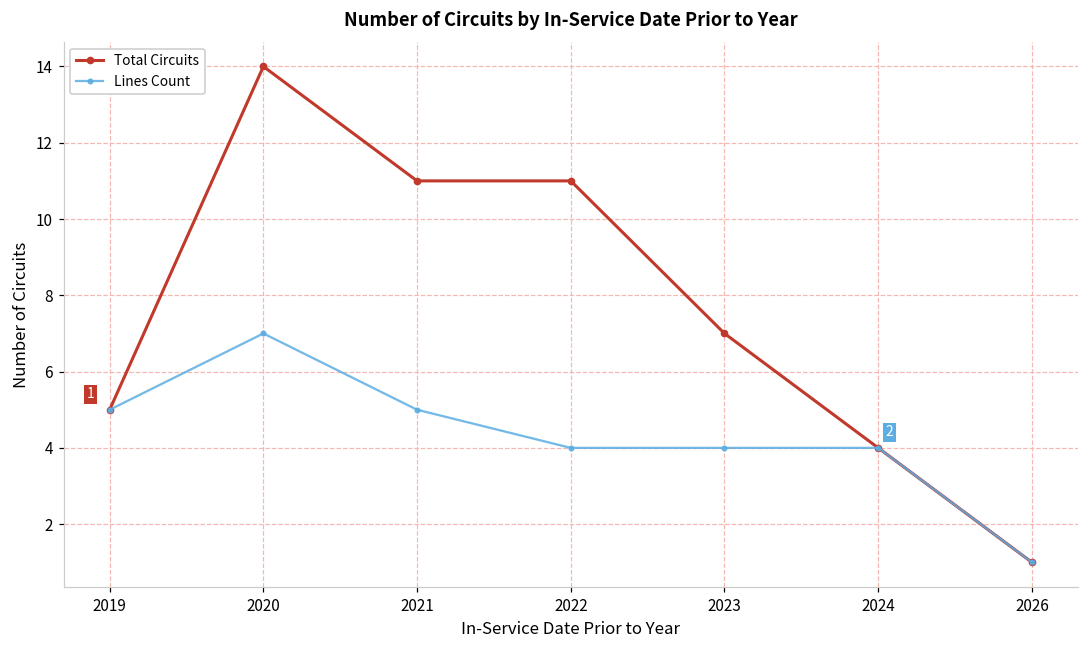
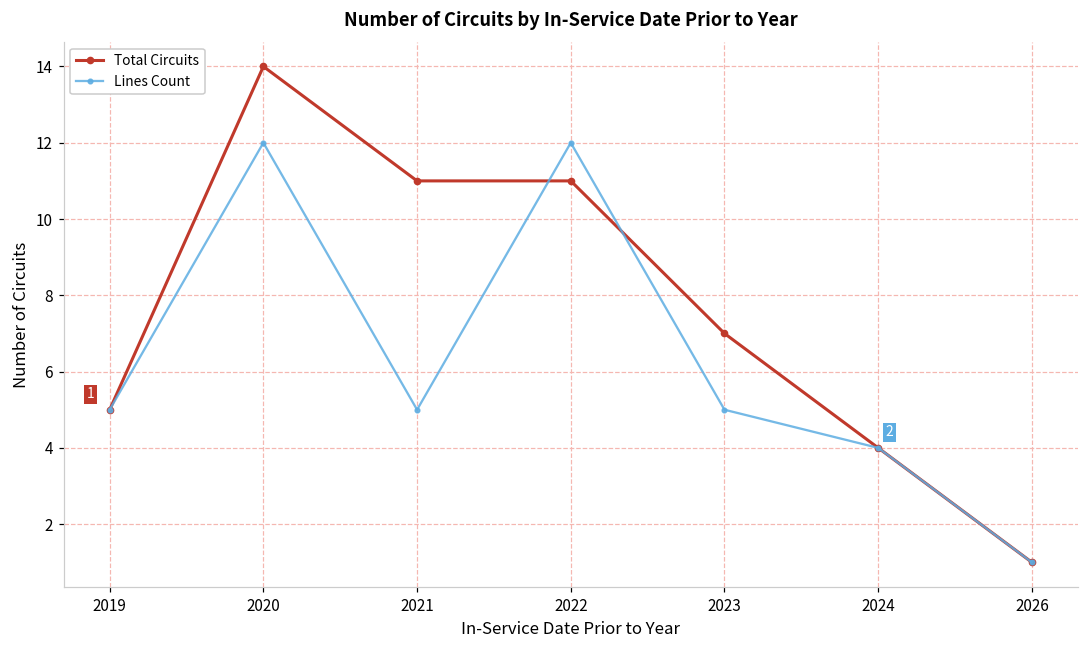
  {
    "Total Circuits": {
      "2020": 14,
      "2021": 11,
      "2022": 11,
      "2023": 7
    },
    "Lines Count": {
-     "2020": 7,
+     "2020": 12,
      "2021": 5,
-     "2022": 4,
-     "2023": 4
+     "2022": 12,
+     "2023": 5
    }
  }
